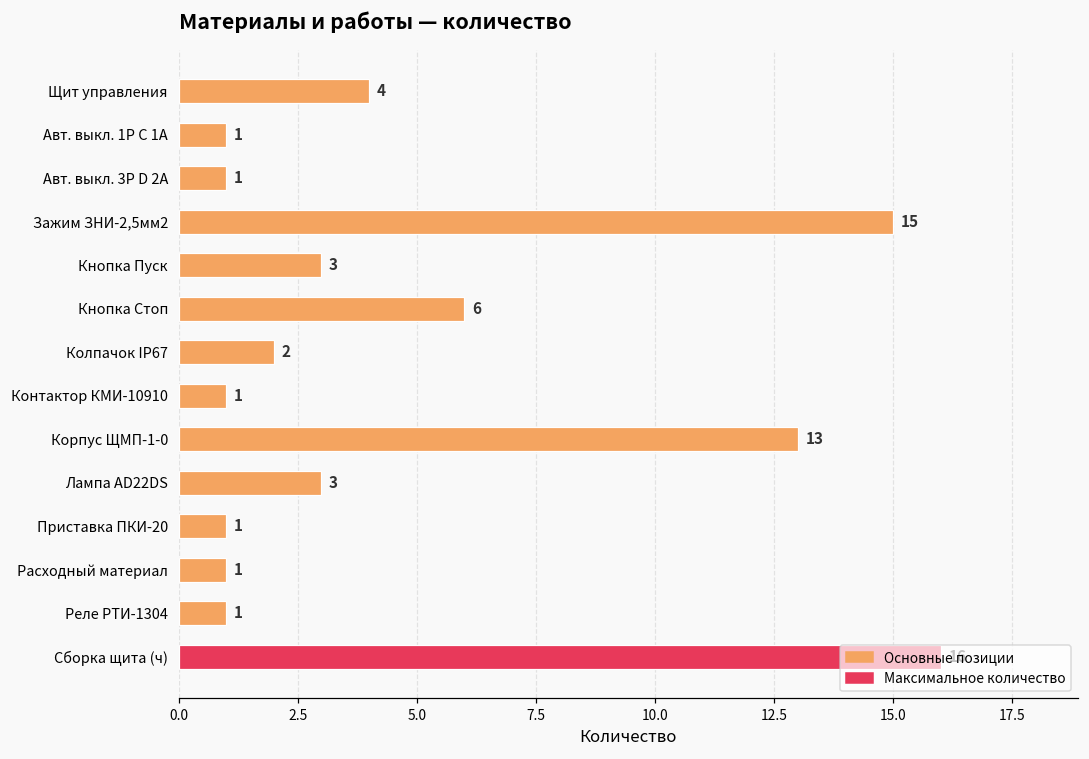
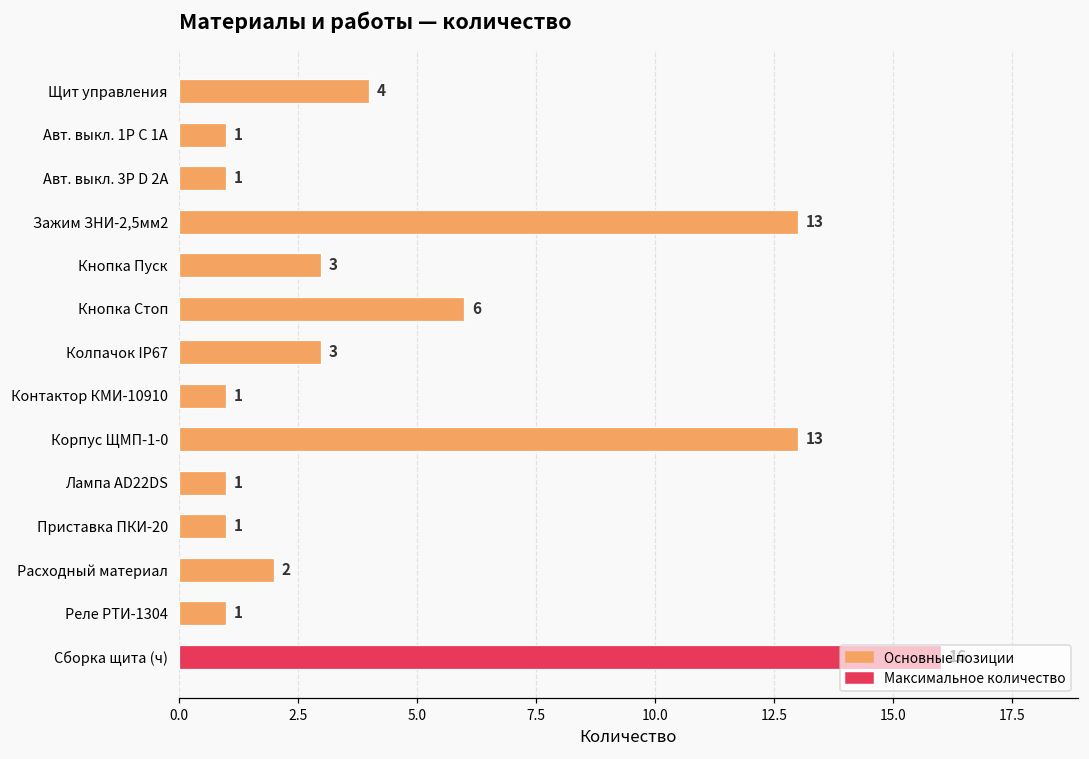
  {
    "Щит управления": 4,
    "Авт. выкл. 1P C 1А": 1,
    "Авт. выкл. 3P D 2А": 1,
-   "Зажим ЗНИ-2,5мм2": 15,
+   "Зажим ЗНИ-2,5мм2": 13,
    "Кнопка Пуск": 3,
    "Кнопка Стоп": 6,
-   "Колпачок IP67": 2,
+   "Колпачок IP67": 3,
    "Контактор КМИ-10910": 1,
    "Корпус ЩМП-1-0": 13,
-   "Лампа AD22DS": 3,
+   "Лампа AD22DS": 1,
    "Приставка ПКИ-20": 1,
-   "Расходный материал": 1,
+   "Расходный материал": 2,
    "Реле РТИ-1304": 1
  }
